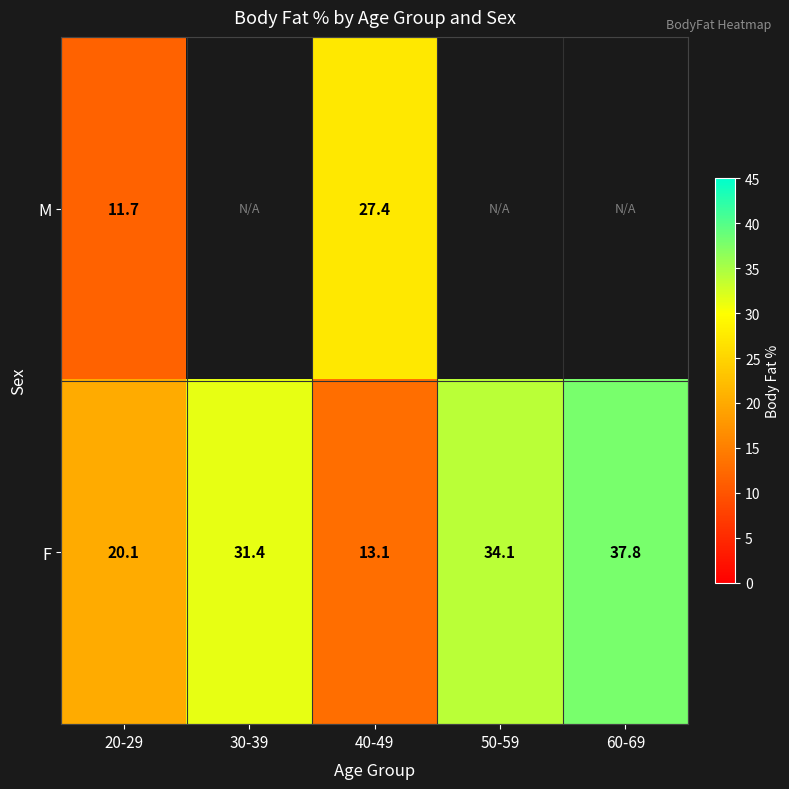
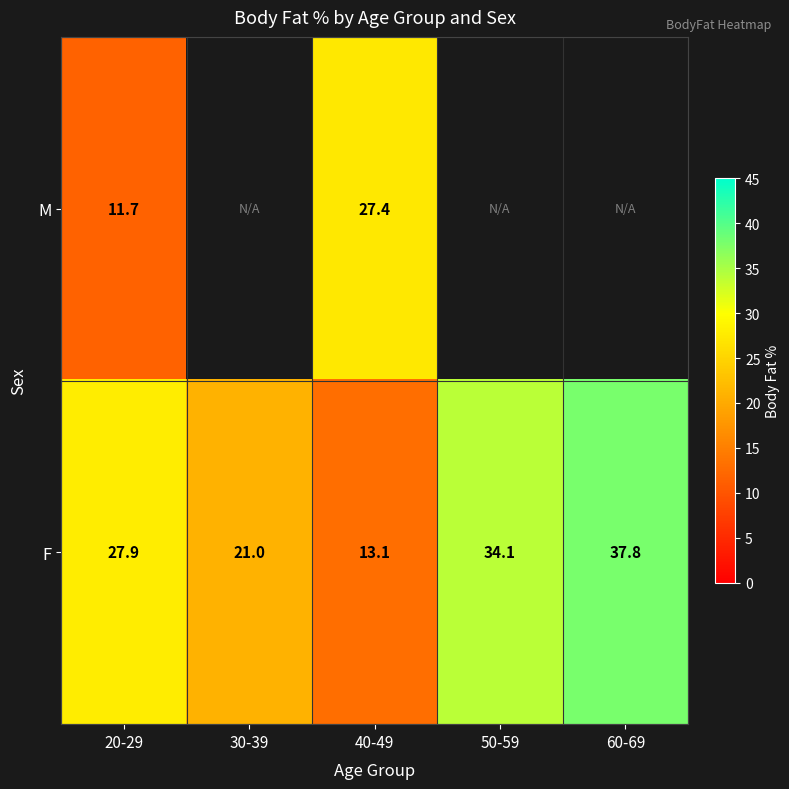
  {
    "M": {
      "20-29": 11.7,
      "40-49": 27.4
    },
    "F": {
-     "20-29": 20.1,
-     "30-39": 31.4,
+     "20-29": 27.9,
+     "30-39": 21.0,
      "40-49": 13.1,
      "50-59": 34.1,
      "60-69": 37.8
    }
  }
